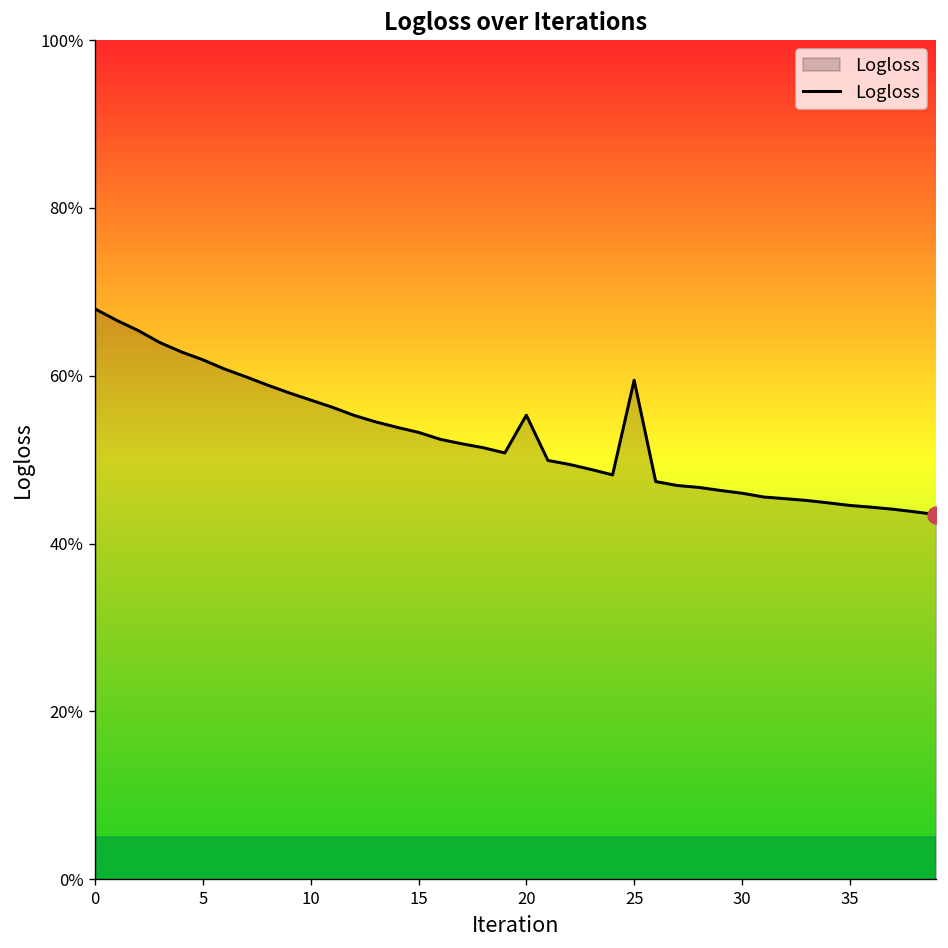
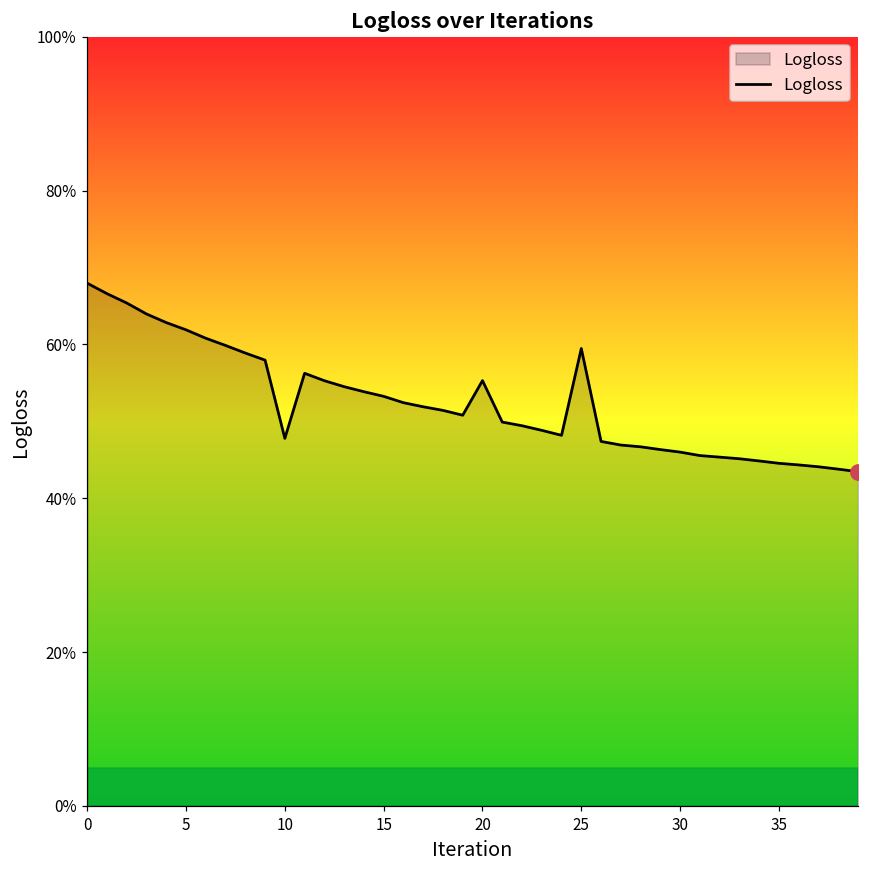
  {
    "Logloss": {
      "0": "68%",
      "5": "62%",
-     "10": "57%",
+     "10": "48%",
      "15": "53%",
      "20": "55%",
      "25": "59%",
      "30": "46%",
      "35": "45%"
    }
  }
